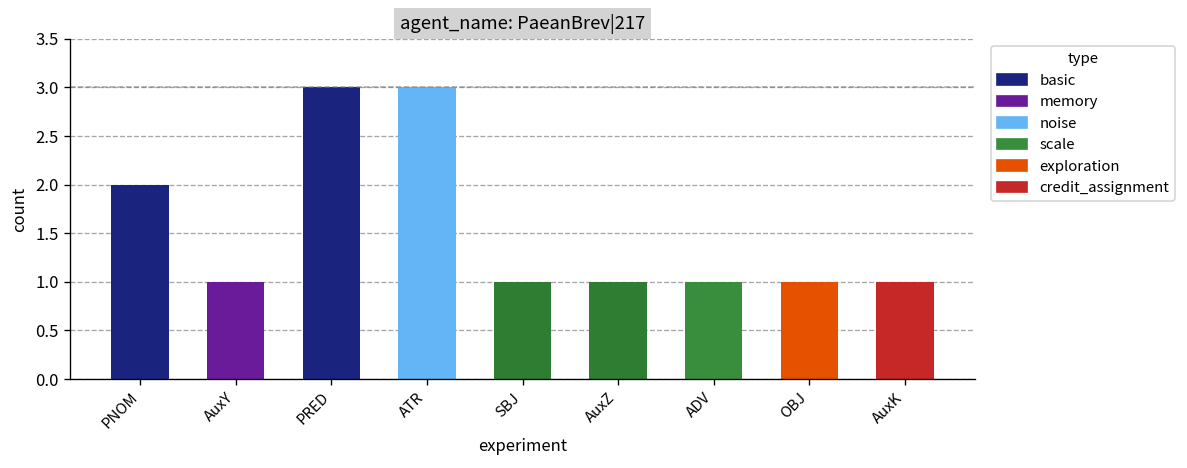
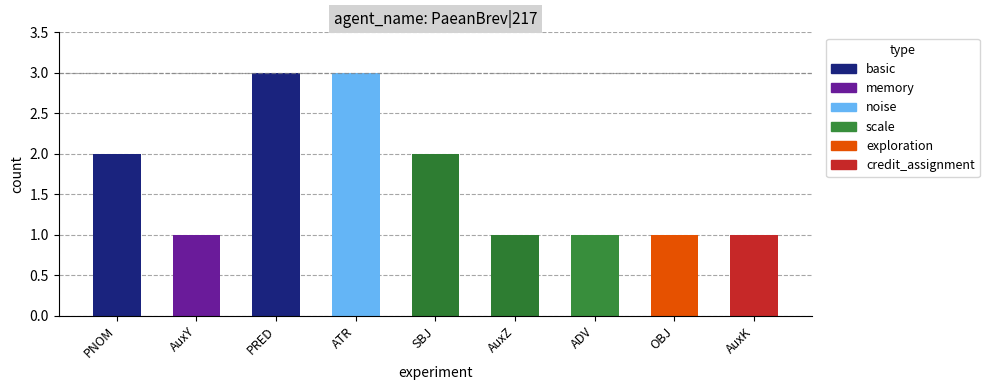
  {
    "PNOM": 2,
    "AuxY": 1,
    "PRED": 3,
    "ATR": 3,
-   "SBJ": 1,
+   "SBJ": 2,
    "AuxZ": 1,
    "ADV": 1,
    "OBJ": 1,
    "AuxK": 1
  }
